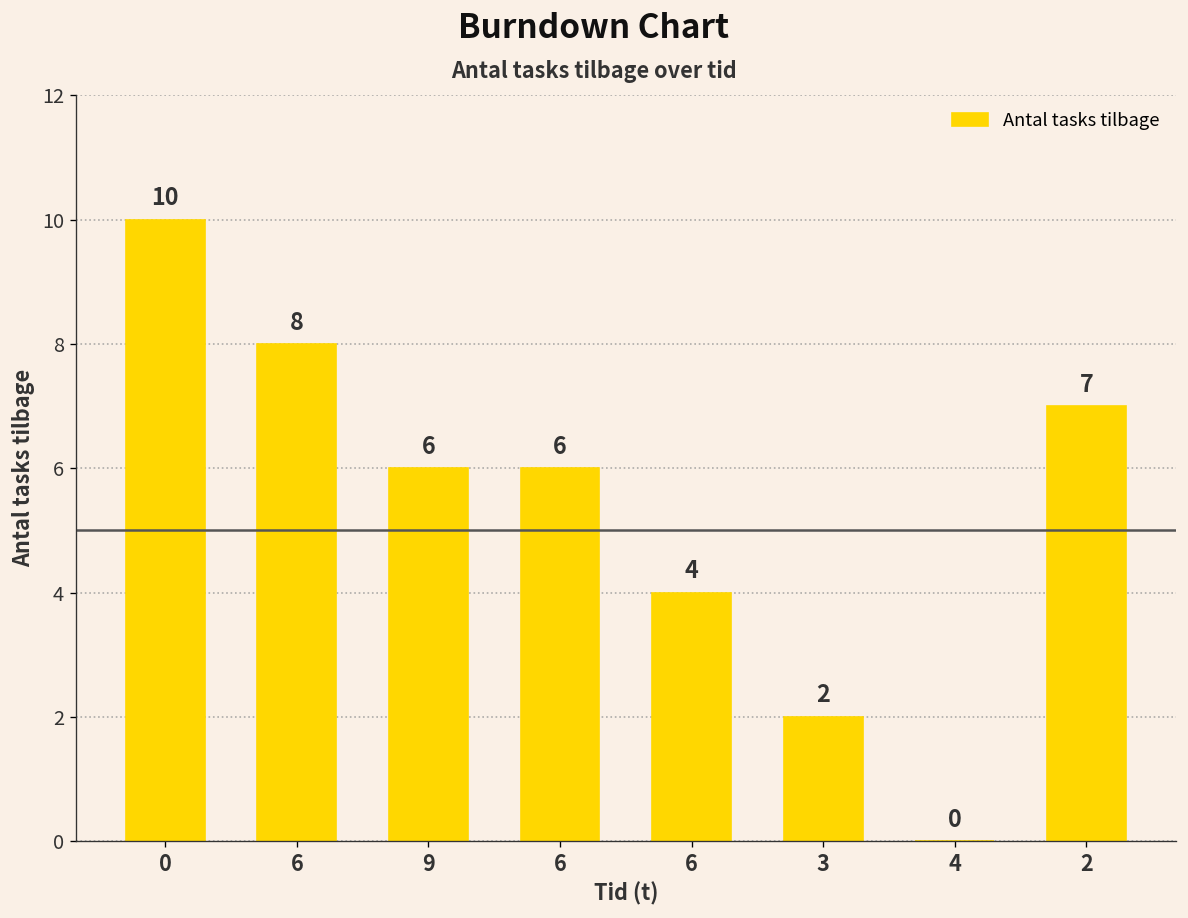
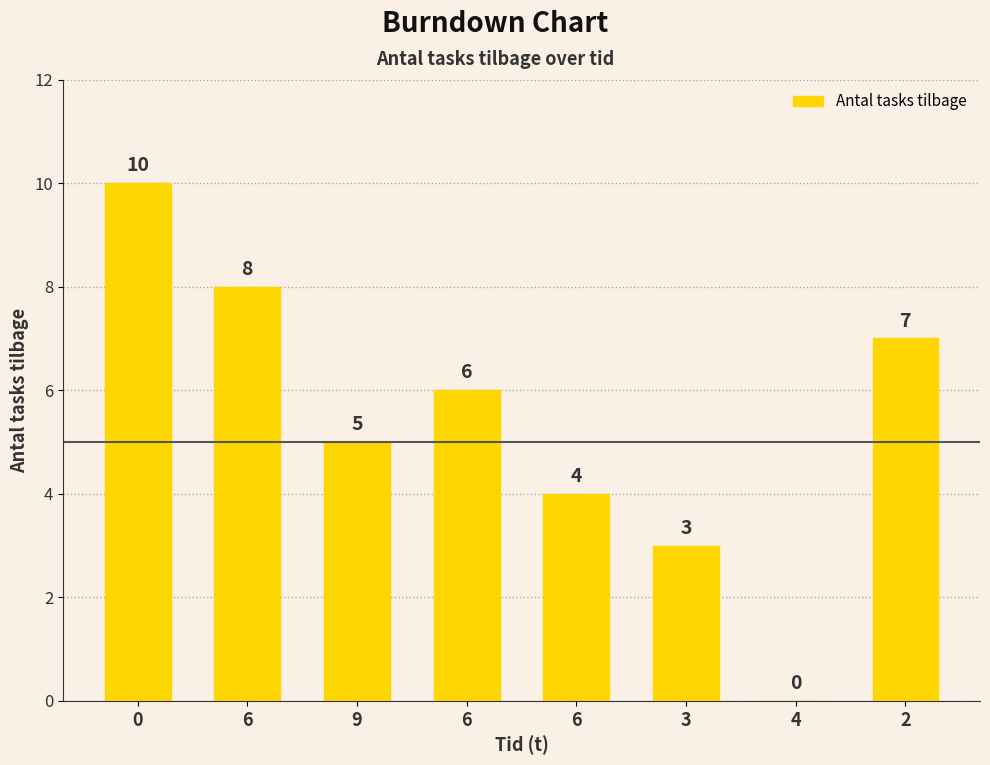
  {
    "0": 10,
-   "9": 6,
-   "3": 2,
+   "9": 5,
+   "3": 3,
    "4": 0,
    "2": 7
  }
